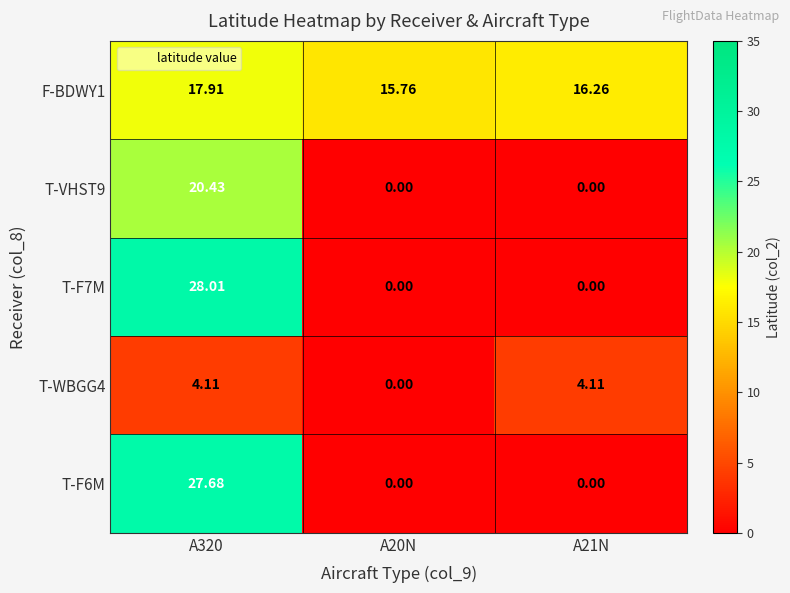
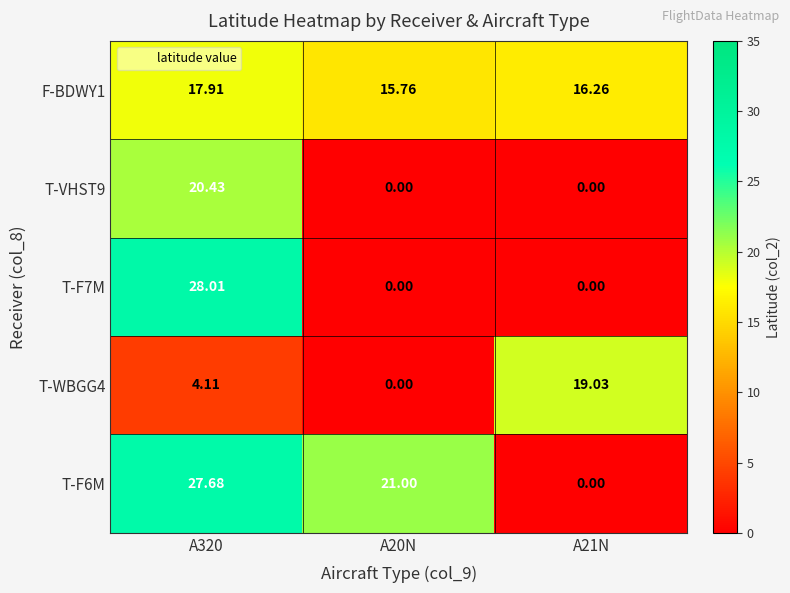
  {
    "F-BDWY1": {
      "A320": 17.91,
      "A20N": 15.76,
      "A21N": 16.26
    },
    "T-VHST9": {
      "A320": 20.43,
      "A20N": 0.00,
      "A21N": 0.00
    },
    "T-F7M": {
      "A320": 28.01,
      "A20N": 0.00,
      "A21N": 0.00
    },
    "T-WBGG4": {
      "A320": 4.11,
      "A20N": 0.00,
-     "A21N": 4.11
+     "A21N": 19.03
    },
    "T-F6M": {
      "A320": 27.68,
-     "A20N": 0.00,
+     "A20N": 21.00,
      "A21N": 0.00
    }
  }
